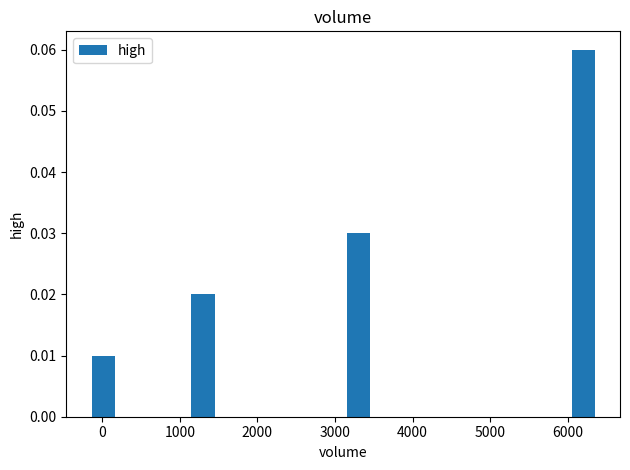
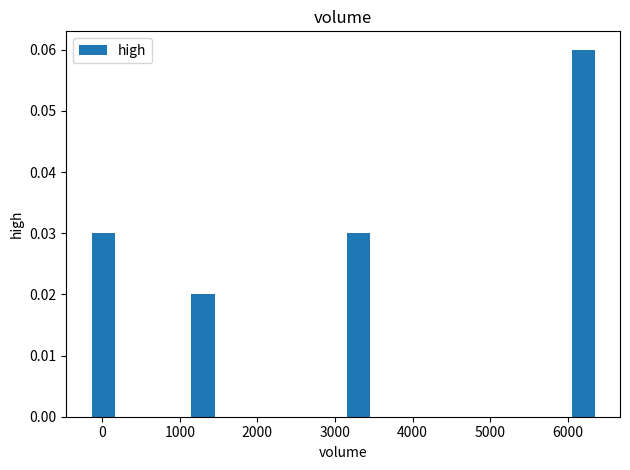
  {
-   "0": 0.01
+   "0": 0.03
  }
